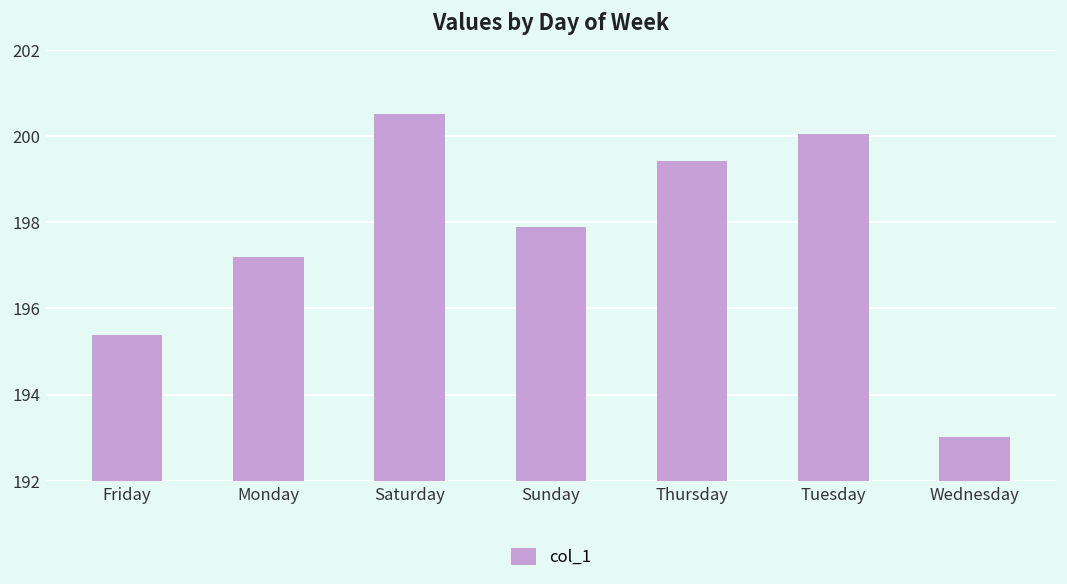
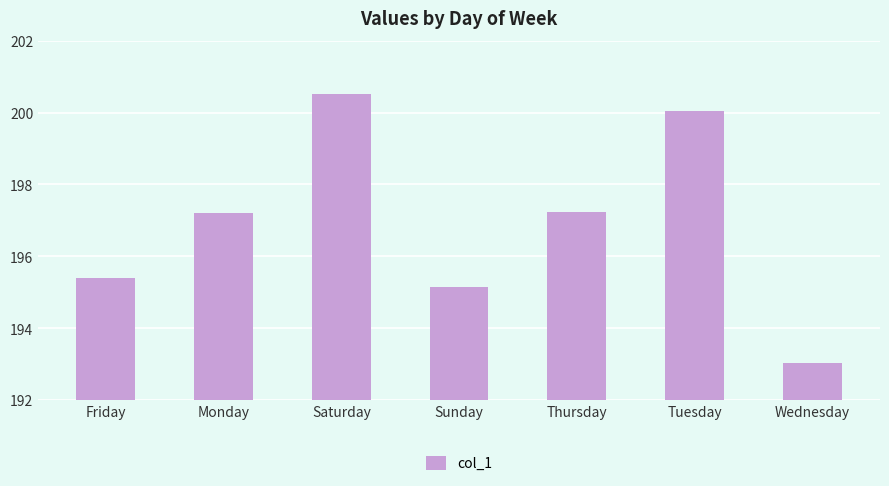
  {
    "Friday": 195.4,
    "Monday": 197.2,
    "Saturday": 200.5,
-   "Sunday": 197.9,
-   "Thursday": 199.4,
+   "Sunday": 195.2,
+   "Thursday": 197.2,
    "Tuesday": 200.0,
    "Wednesday": 193.0
  }
